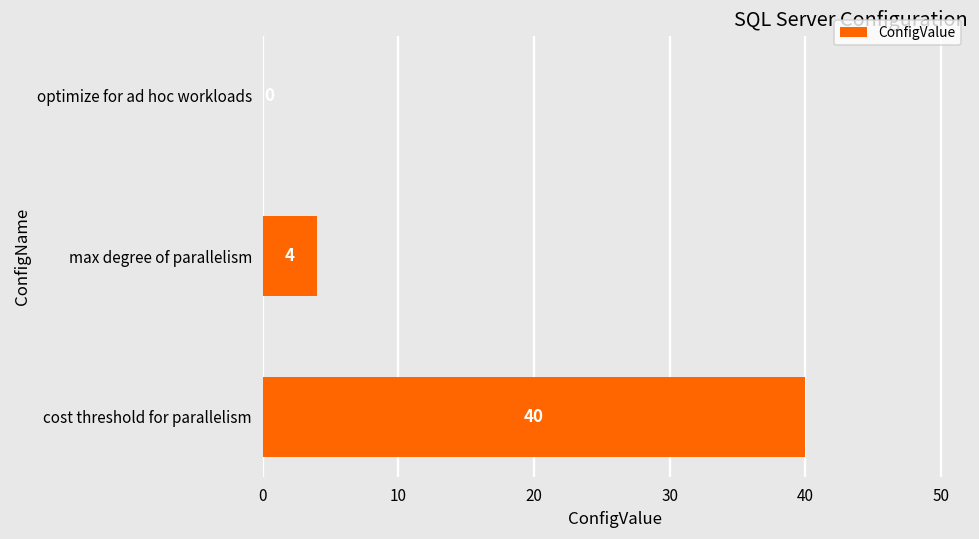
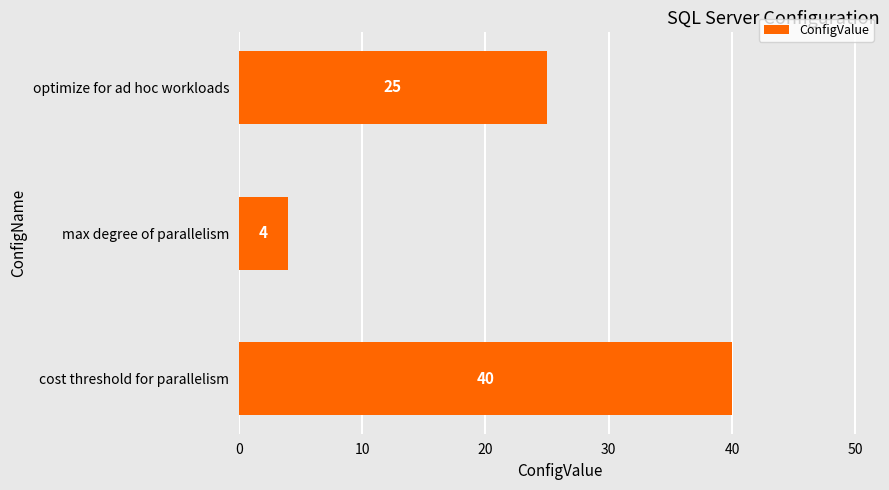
  {
-   "optimize for ad hoc workloads": 0
+   "optimize for ad hoc workloads": 25
  }
